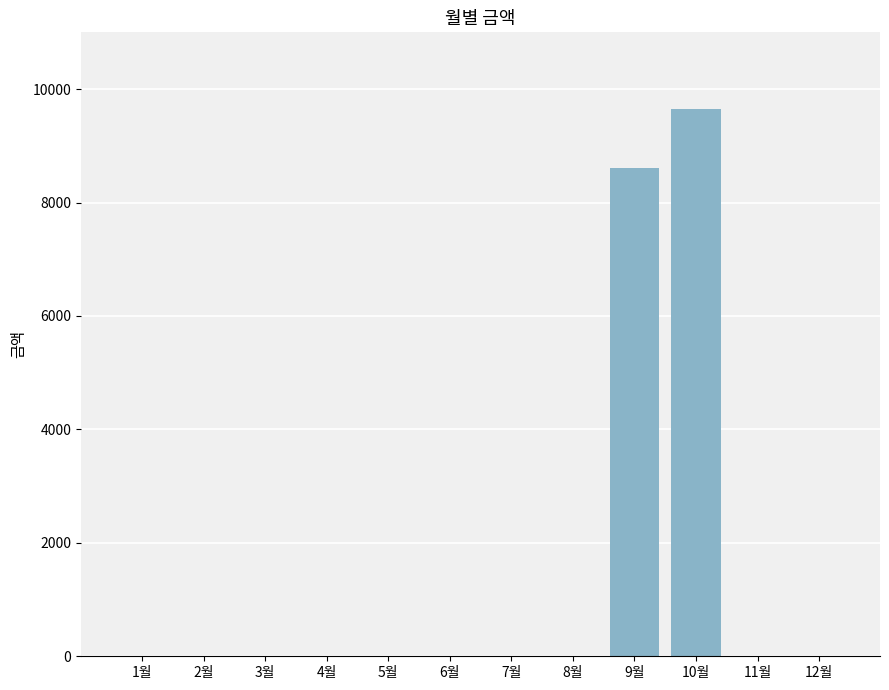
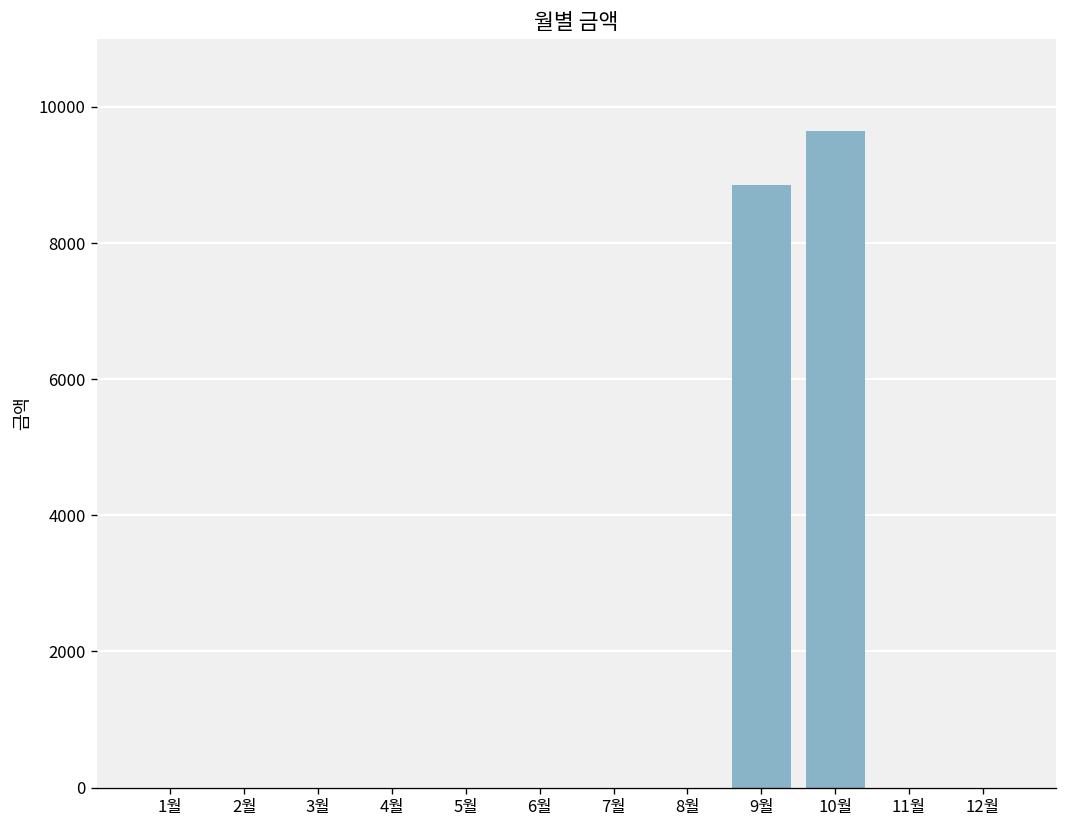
  {
    "1월": 0,
    "2월": 0,
    "3월": 0,
    "4월": 0,
    "5월": 0,
    "6월": 0,
    "7월": 0,
    "8월": 0,
-   "9월": 8600,
+   "9월": 8900,
    "10월": 9700,
    "11월": 0,
    "12월": 0
  }
